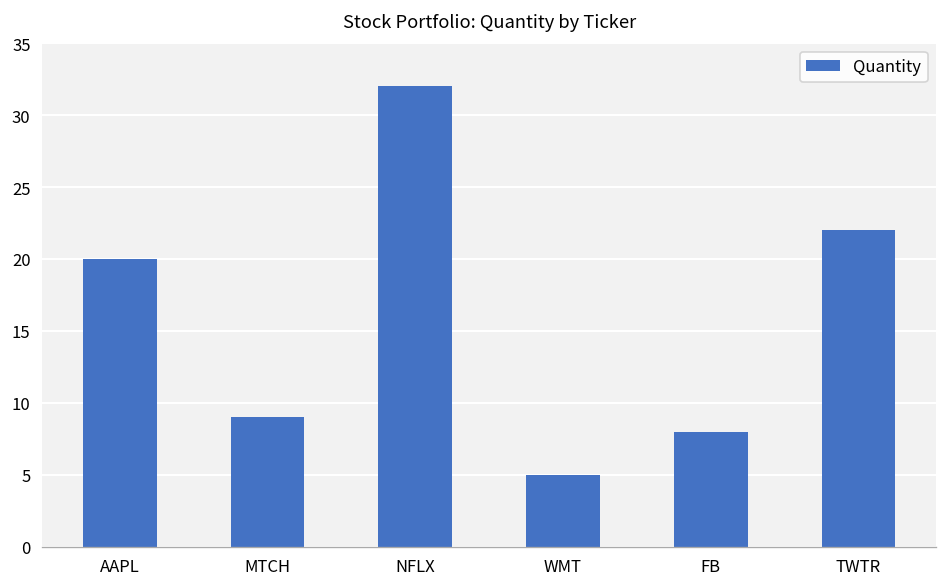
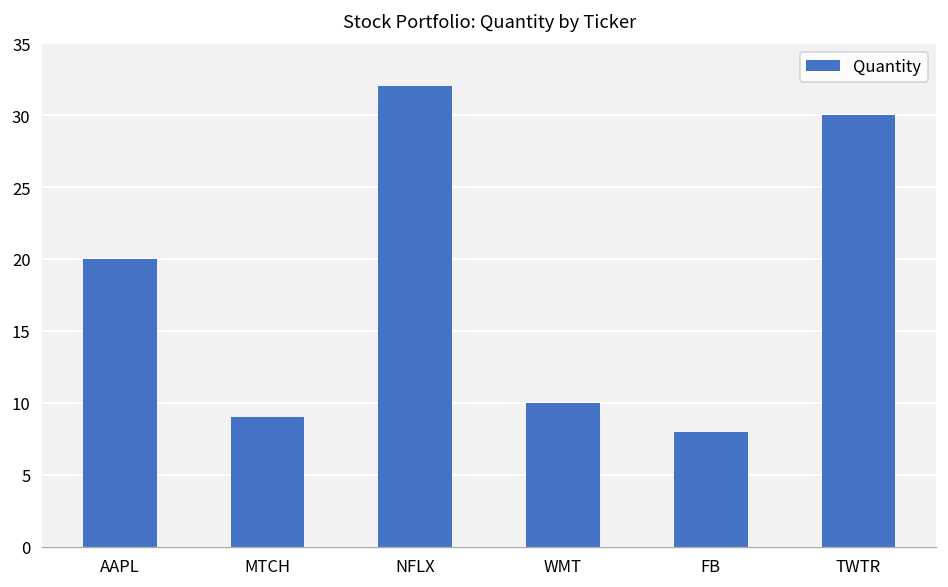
  {
    "AAPL": 20,
    "MTCH": 9,
    "NFLX": 32,
-   "WMT": 5,
+   "WMT": 10,
    "FB": 8,
-   "TWTR": 22
+   "TWTR": 30
  }
